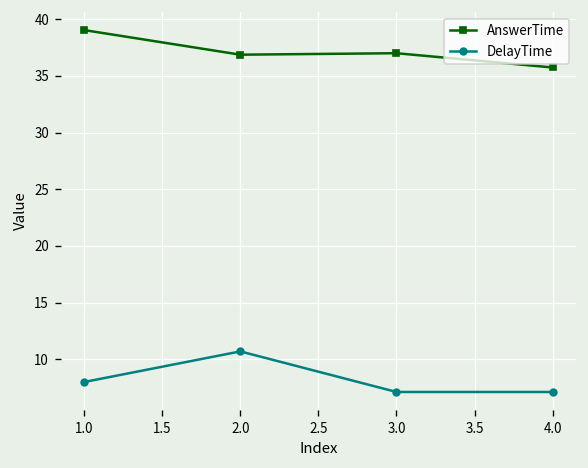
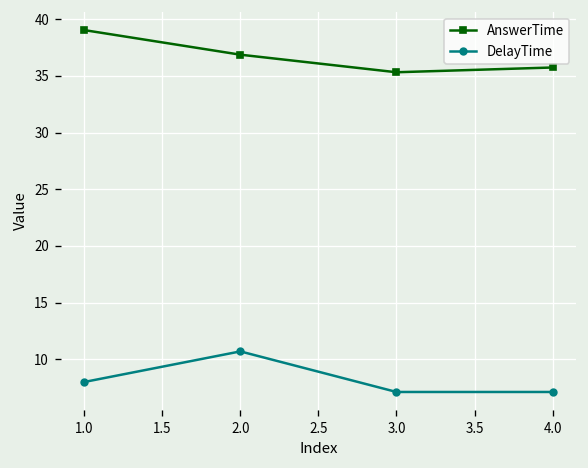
  {
    "AnswerTime": {
      "1.0": 39,
      "2.0": 37,
-     "3.0": 37,
+     "3.0": 35,
      "4.0": 36
    },
    "DelayTime": {
      "1.0": 8,
      "2.0": 11,
      "3.0": 7,
      "4.0": 7
    }
  }
